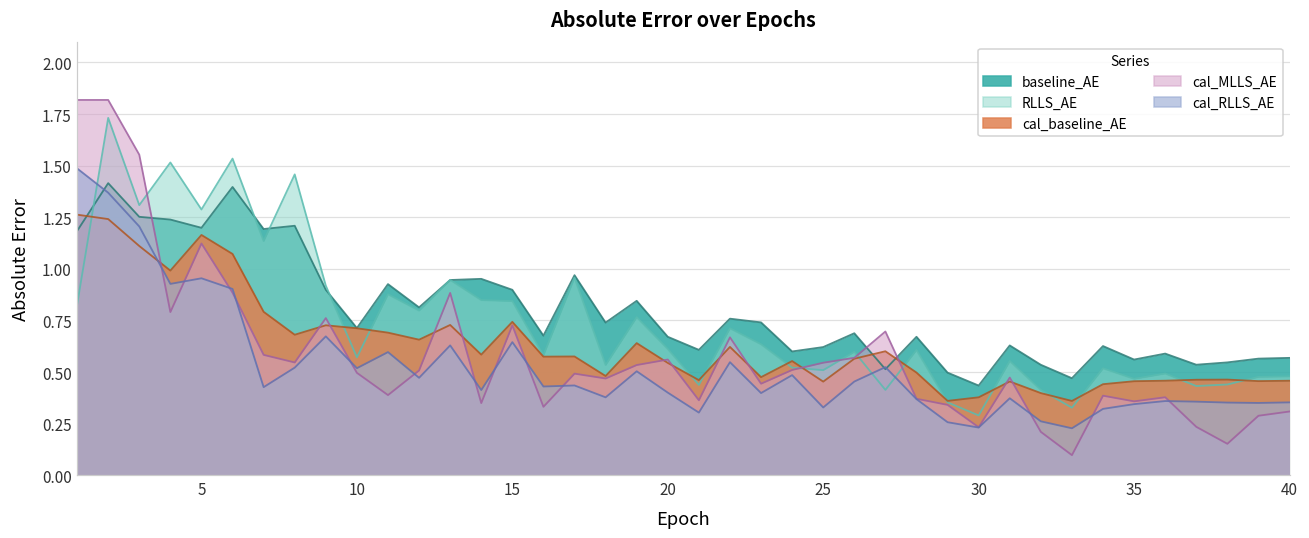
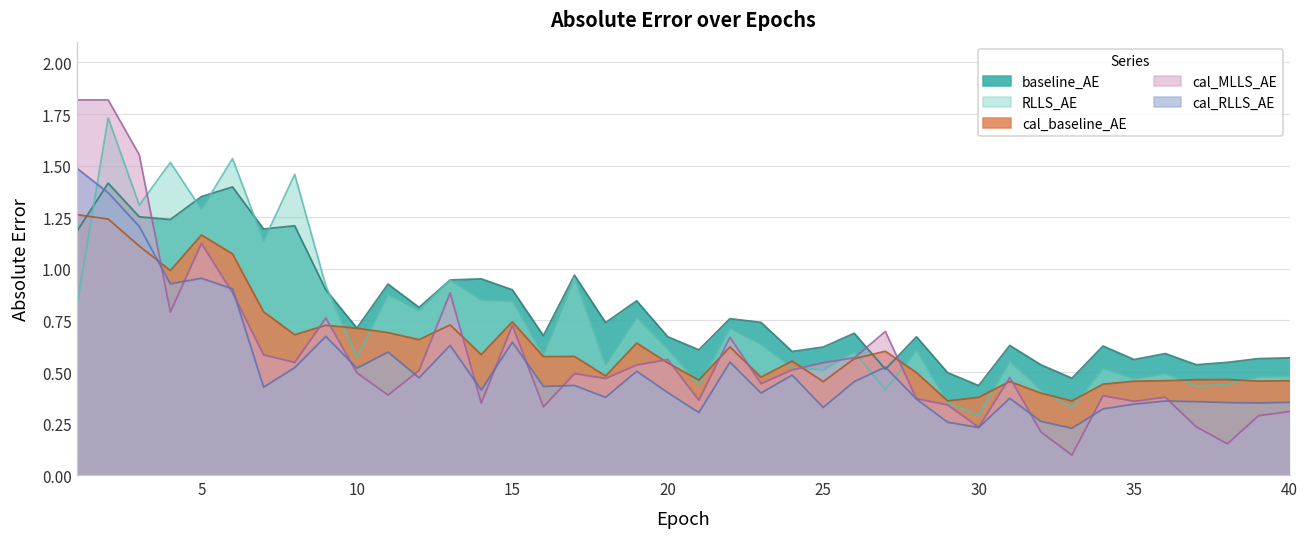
  {
    "baseline_AE": {
-     "5": 1.20,
+     "5": 1.35,
      "15": 0.90,
      "20": 0.67,
      "25": 0.62,
      "30": 0.43,
      "35": 0.56,
      "40": 0.57
    },
    "cal_baseline_AE": {
      "5": 1.16,
      "15": 0.74,
      "20": 0.54,
      "25": 0.45,
      "30": 0.38,
      "40": 0.46
    }
  }
